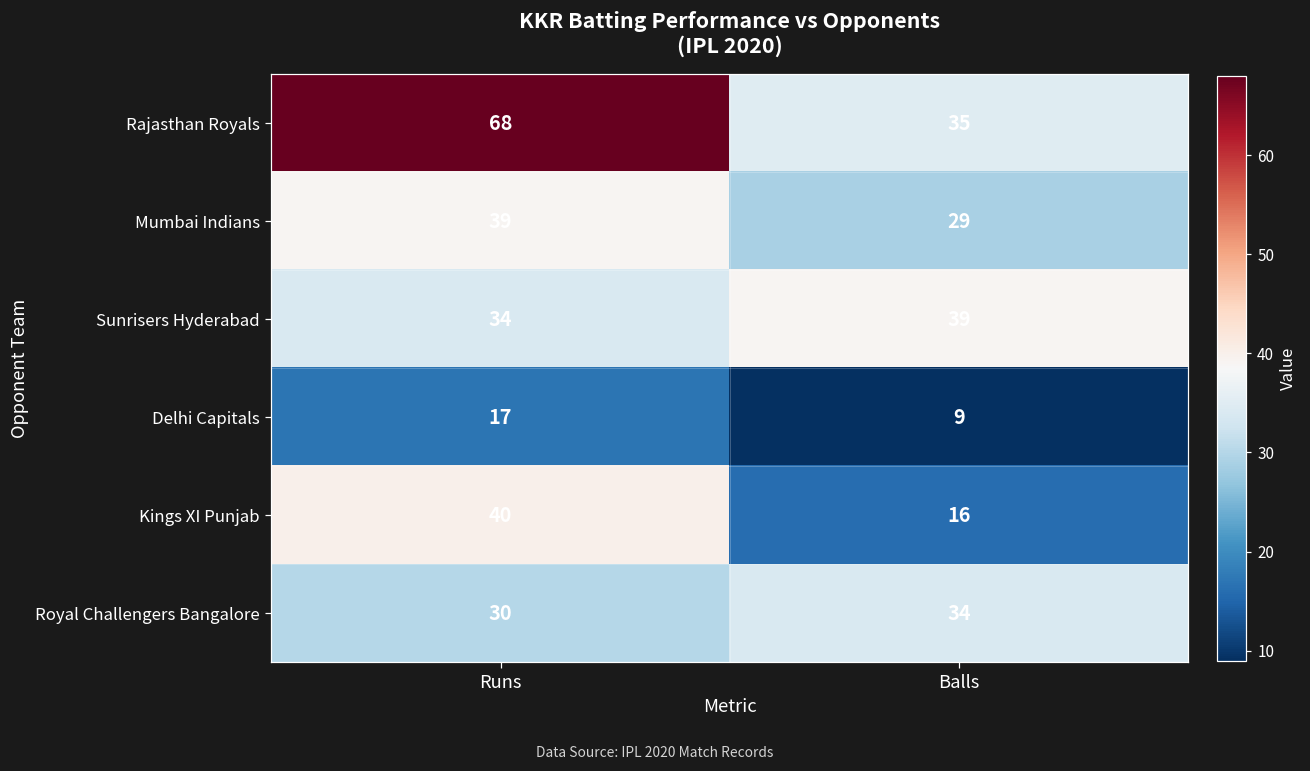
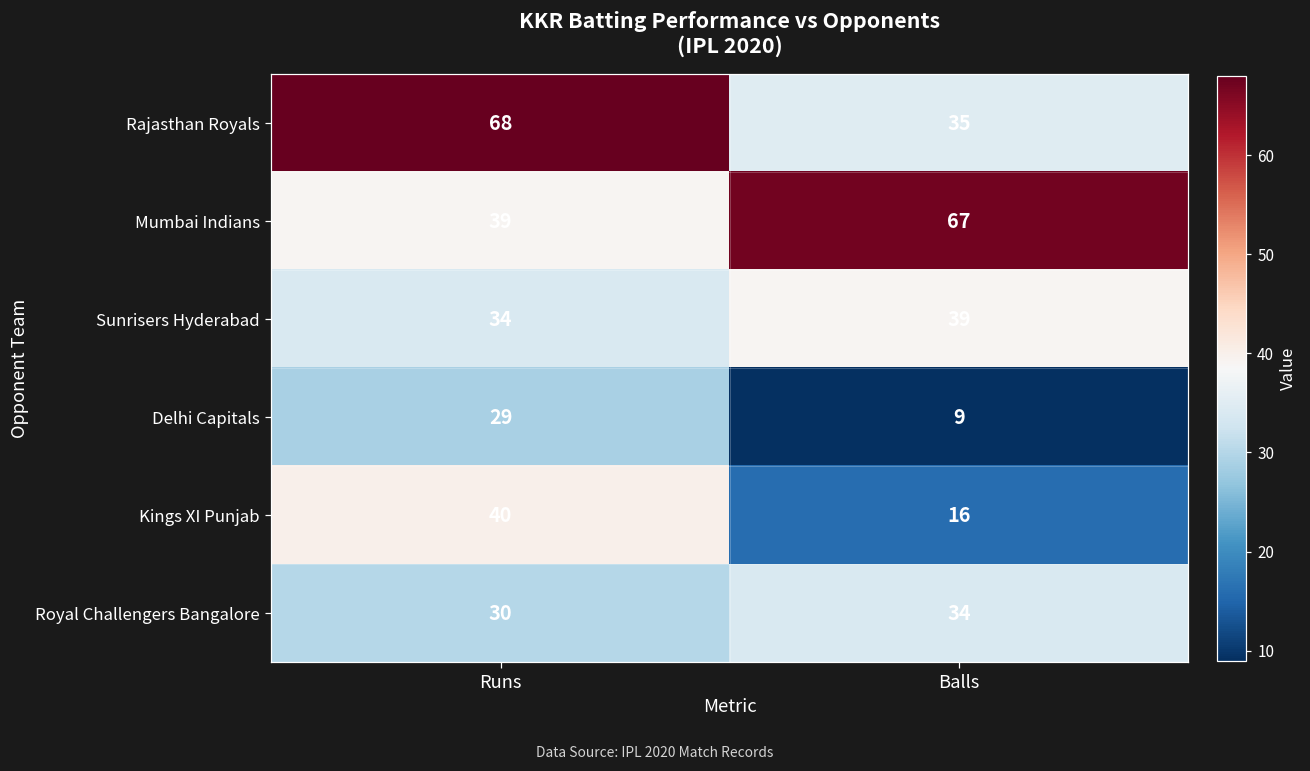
  {
    "Rajasthan Royals": {
      "Runs": 68
    },
    "Mumbai Indians": {
-     "Balls": 29
+     "Balls": 67
    },
    "Delhi Capitals": {
-     "Runs": 17,
+     "Runs": 29,
      "Balls": 9
    },
    "Kings XI Punjab": {
      "Balls": 16
    },
    "Royal Challengers Bangalore": {
      "Runs": 30
    }
  }
